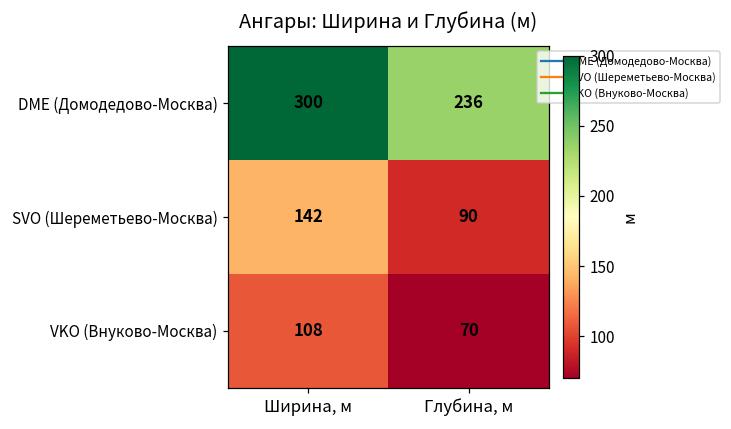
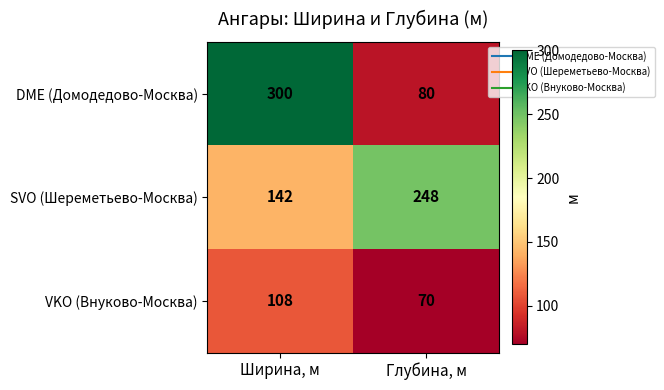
  {
    "DME (Домодедово-Москва)": {
      "Ширина, м": 300,
-     "Глубина, м": 236
+     "Глубина, м": 80
    },
    "SVO (Шереметьево-Москва)": {
      "Ширина, м": 142,
-     "Глубина, м": 90
+     "Глубина, м": 248
    },
    "VKO (Внуково-Москва)": {
      "Ширина, м": 108,
      "Глубина, м": 70
    }
  }
